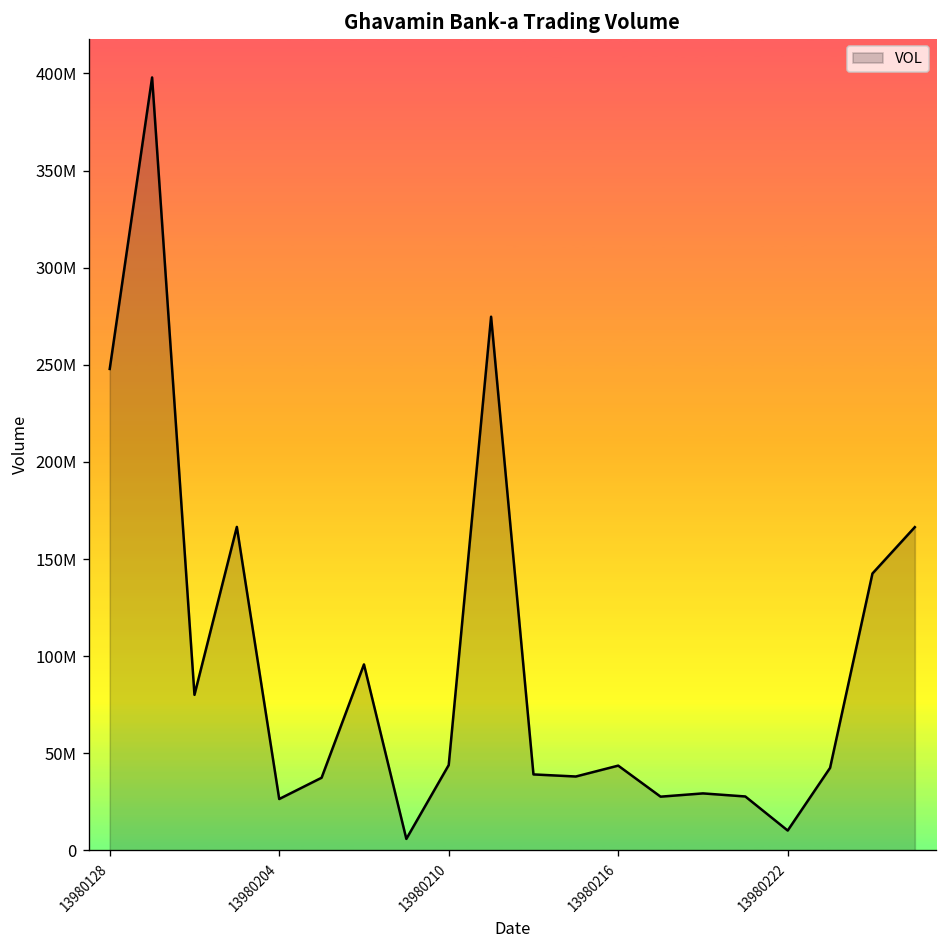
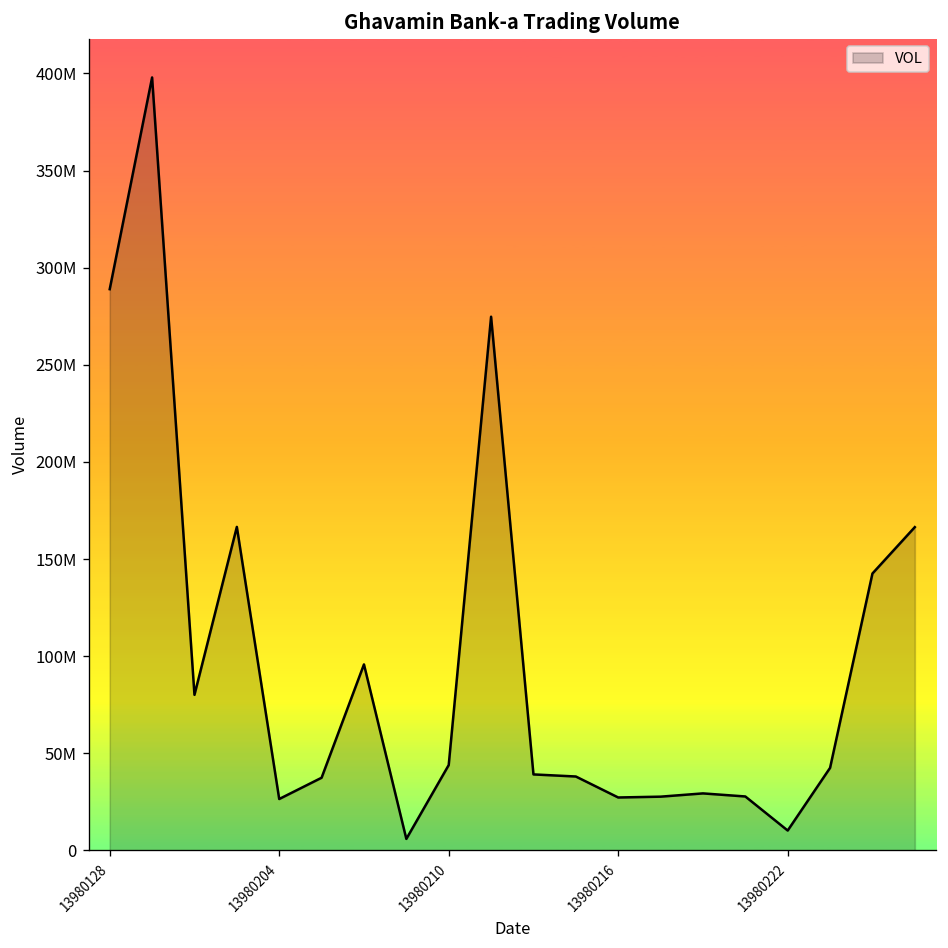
  {
-   "13980128": 248000000,
+   "13980128": 289000000,
    "13980204": 26000000,
    "13980210": 44000000,
-   "13980216": 44000000,
+   "13980216": 27000000,
    "13980222": 10000000
  }
